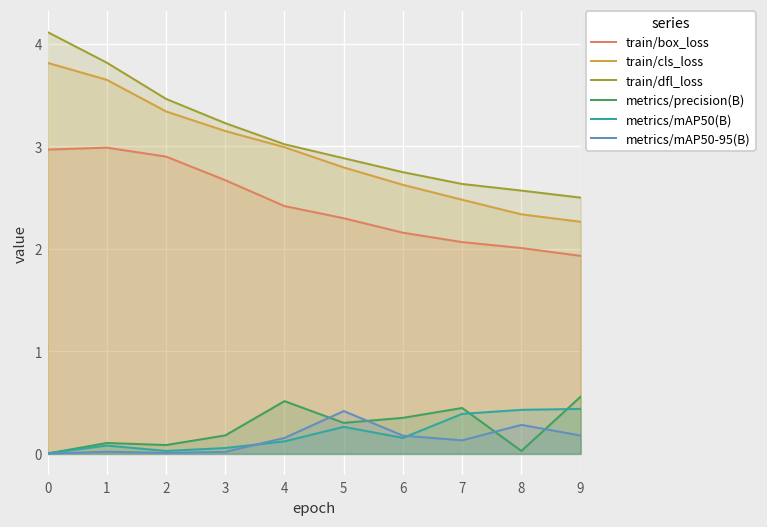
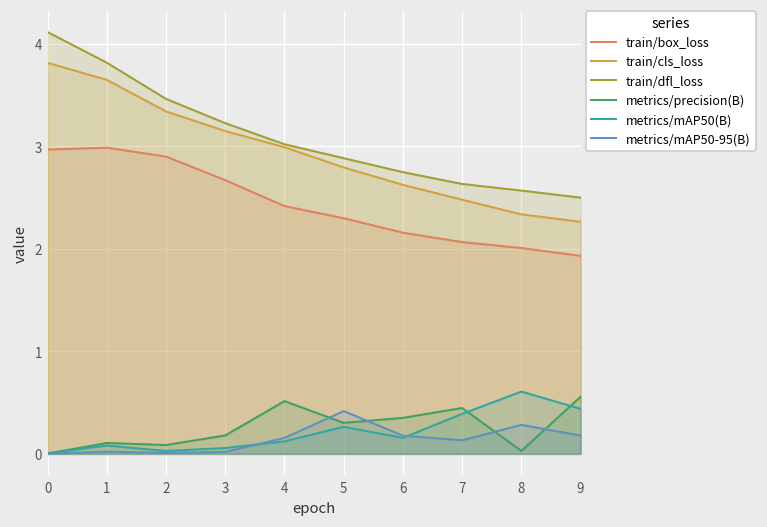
  {
    "metrics/precision(B)": {
      "2": 0.1,
      "3": 0.2,
      "4": 0.5,
      "5": 0.3,
      "6": 0.4,
      "7": 0.4,
      "8": 0.0,
      "9": 0.6
    },
    "metrics/mAP50(B)": {
      "3": 0.1,
      "4": 0.1,
      "5": 0.3,
      "7": 0.4,
-     "8": 0.4,
+     "8": 0.6,
      "9": 0.4
    },
    "metrics/mAP50-95(B)": {
      "1": 0.0,
      "3": 0.0,
      "4": 0.2,
      "5": 0.4,
      "7": 0.1,
      "8": 0.3,
      "9": 0.2
    }
  }
